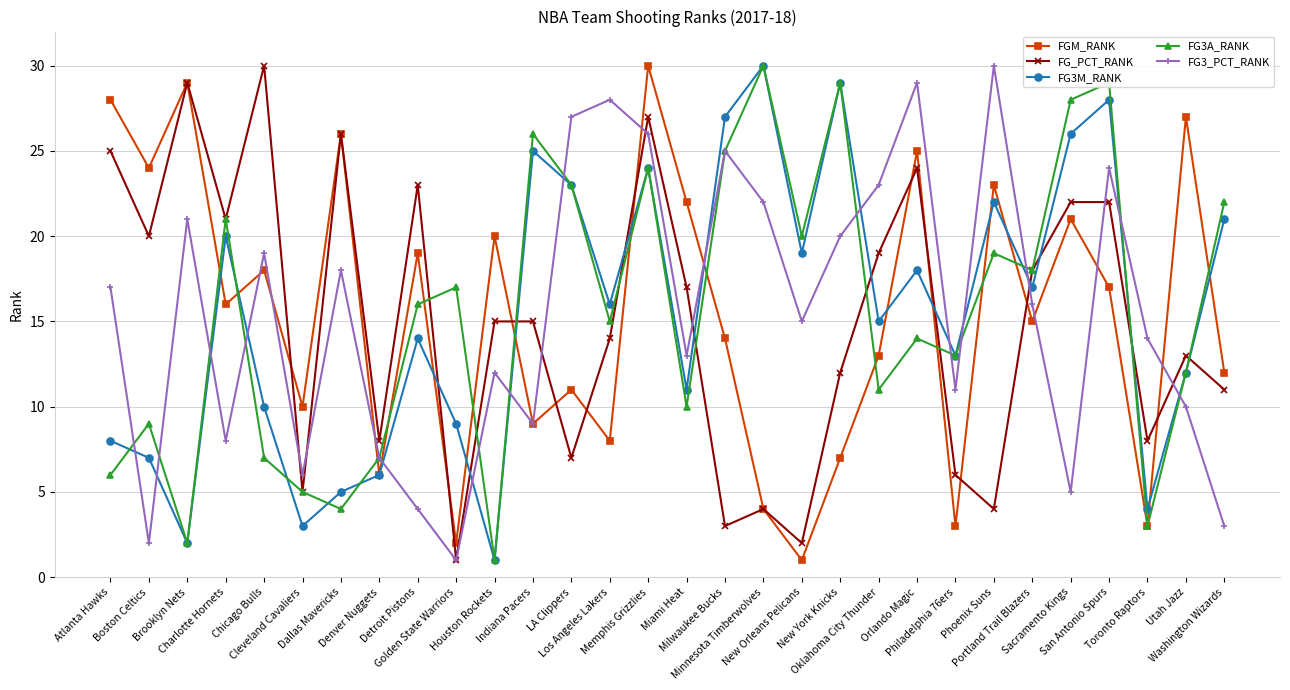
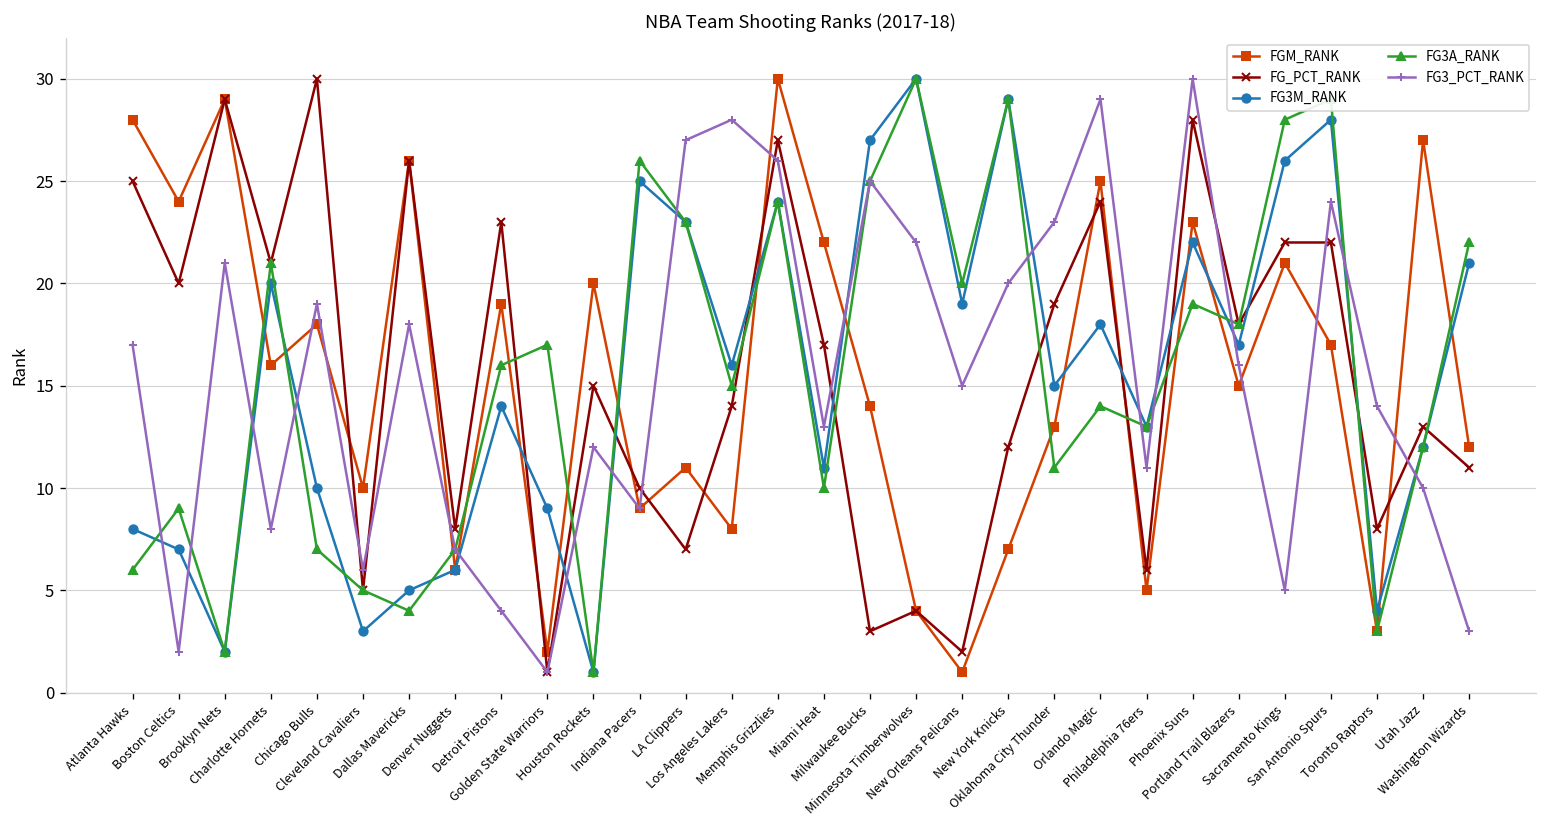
  {
    "FGM_RANK": {
      "Atlanta Hawks": 28,
      "Boston Celtics": 24,
      "Charlotte Hornets": 16,
      "Chicago Bulls": 18,
      "Cleveland Cavaliers": 10,
      "Detroit Pistons": 19,
      "Golden State Warriors": 2,
      "Houston Rockets": 20,
      "LA Clippers": 11,
      "Los Angeles Lakers": 8,
      "Memphis Grizzlies": 30,
      "Miami Heat": 22,
      "Milwaukee Bucks": 14,
      "New Orleans Pelicans": 1,
      "New York Knicks": 7,
      "Oklahoma City Thunder": 13,
      "Orlando Magic": 25,
-     "Philadelphia 76ers": 3,
+     "Philadelphia 76ers": 5,
      "Phoenix Suns": 23,
      "Portland Trail Blazers": 15,
      "Sacramento Kings": 21,
      "San Antonio Spurs": 17,
      "Utah Jazz": 27,
      "Washington Wizards": 12
    },
    "FG_PCT_RANK": {
      "Atlanta Hawks": 25,
      "Boston Celtics": 20,
      "Chicago Bulls": 30,
      "Denver Nuggets": 8,
      "Detroit Pistons": 23,
      "Houston Rockets": 15,
-     "Indiana Pacers": 15,
+     "Indiana Pacers": 10,
      "LA Clippers": 7,
      "Los Angeles Lakers": 14,
      "Memphis Grizzlies": 27,
      "Miami Heat": 17,
      "Milwaukee Bucks": 3,
      "New Orleans Pelicans": 2,
      "New York Knicks": 12,
      "Oklahoma City Thunder": 19,
      "Orlando Magic": 24,
      "Philadelphia 76ers": 6,
-     "Phoenix Suns": 4,
+     "Phoenix Suns": 28,
      "Sacramento Kings": 22,
      "San Antonio Spurs": 22,
      "Toronto Raptors": 8,
      "Utah Jazz": 13,
      "Washington Wizards": 11
    },
    "FG3M_RANK": {
      "Atlanta Hawks": 8,
      "Boston Celtics": 7,
      "Charlotte Hornets": 20,
      "Chicago Bulls": 10,
      "Cleveland Cavaliers": 3,
      "Dallas Mavericks": 5,
      "Detroit Pistons": 14,
      "Golden State Warriors": 9,
      "Indiana Pacers": 25,
      "Los Angeles Lakers": 16,
      "Miami Heat": 11,
      "Milwaukee Bucks": 27,
      "New Orleans Pelicans": 19,
      "Oklahoma City Thunder": 15,
      "Orlando Magic": 18,
      "Phoenix Suns": 22,
      "Portland Trail Blazers": 17,
      "Sacramento Kings": 26,
      "San Antonio Spurs": 28,
      "Toronto Raptors": 4,
      "Washington Wizards": 21
    },
    "FG3A_RANK": {
      "Atlanta Hawks": 6,
      "Boston Celtics": 9,
      "Chicago Bulls": 7,
      "Dallas Mavericks": 4,
      "Detroit Pistons": 16,
      "Golden State Warriors": 17,
      "Indiana Pacers": 26,
      "Los Angeles Lakers": 15,
      "Miami Heat": 10,
      "New Orleans Pelicans": 20,
      "Oklahoma City Thunder": 11,
      "Orlando Magic": 14,
      "Phoenix Suns": 19,
      "Sacramento Kings": 28,
      "Washington Wizards": 22
    },
    "FG3_PCT_RANK": {
      "Atlanta Hawks": 17,
      "Boston Celtics": 2,
      "Brooklyn Nets": 21,
      "Charlotte Hornets": 8,
      "Chicago Bulls": 19,
      "Cleveland Cavaliers": 6,
      "Dallas Mavericks": 18,
      "Detroit Pistons": 4,
      "Houston Rockets": 12,
      "LA Clippers": 27,
      "Los Angeles Lakers": 28,
      "Memphis Grizzlies": 26,
      "Miami Heat": 13,
      "Minnesota Timberwolves": 22,
      "New Orleans Pelicans": 15,
      "New York Knicks": 20,
      "Oklahoma City Thunder": 23,
      "Orlando Magic": 29,
      "Philadelphia 76ers": 11,
      "Phoenix Suns": 30,
      "Portland Trail Blazers": 16,
      "Sacramento Kings": 5,
      "San Antonio Spurs": 24,
      "Toronto Raptors": 14,
      "Utah Jazz": 10,
      "Washington Wizards": 3
    }
  }
